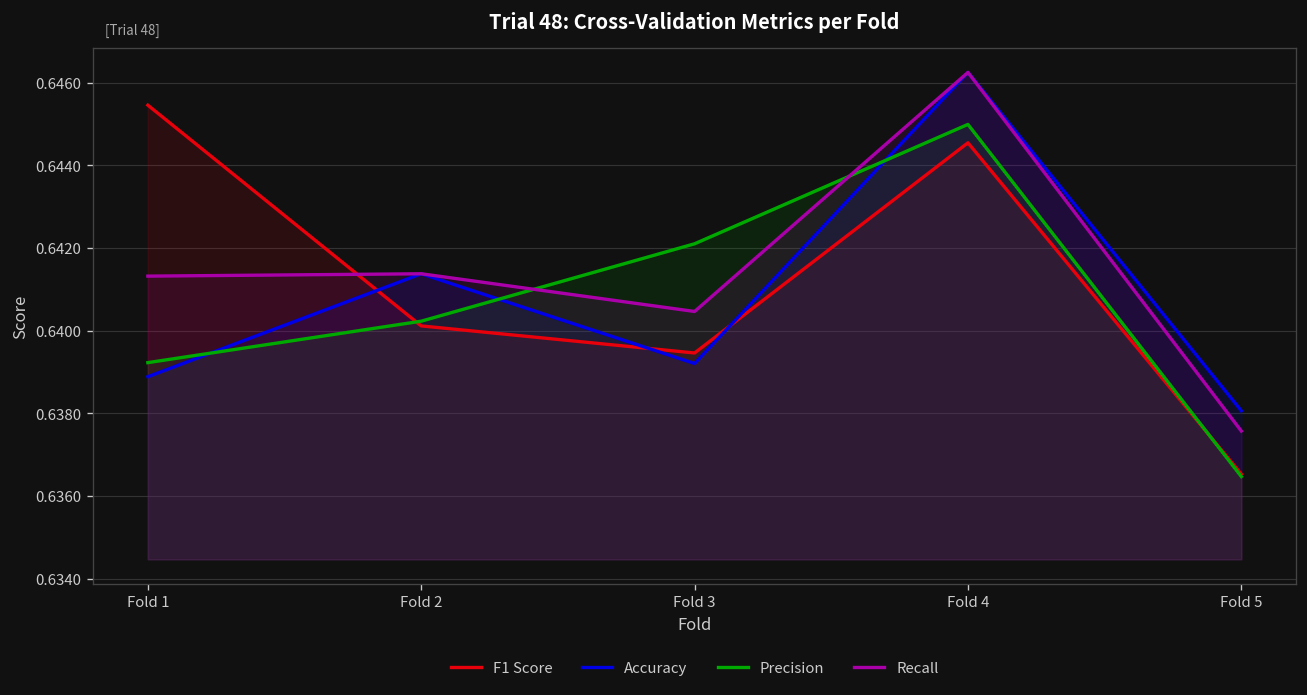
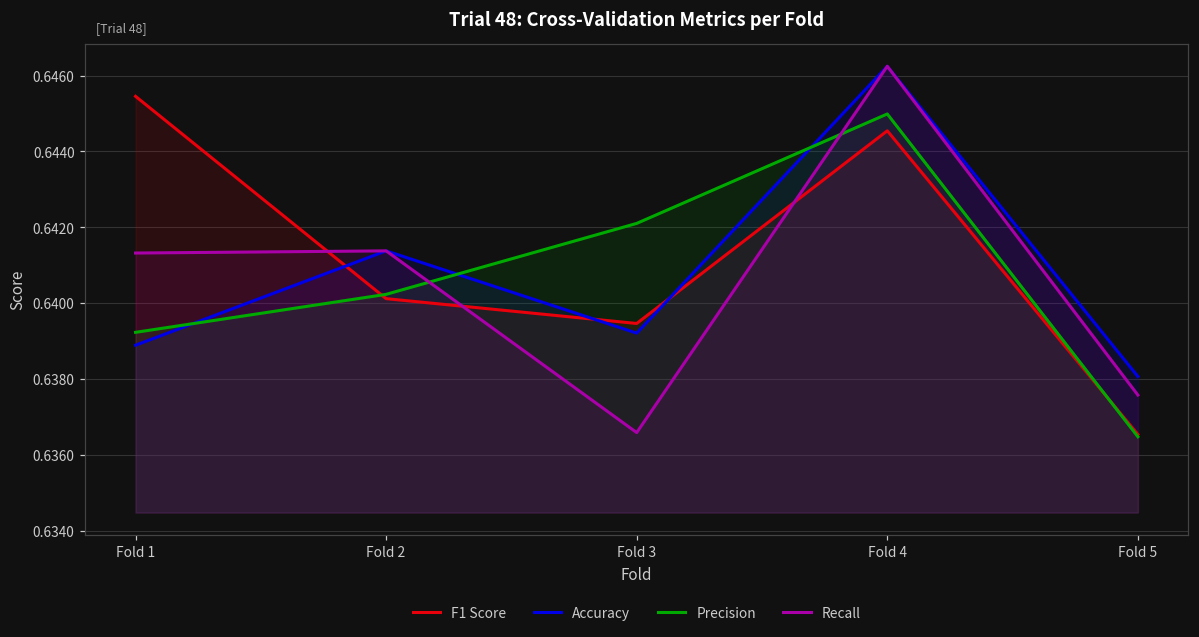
  {
    "F1 Score": {
      "Fold 1": 0.6455,
      "Fold 2": 0.6401,
      "Fold 3": 0.6395,
      "Fold 4": 0.6445
    },
    "Accuracy": {
      "Fold 1": 0.6389,
      "Fold 3": 0.6392,
      "Fold 5": 0.6381
    },
    "Precision": {
      "Fold 1": 0.6392,
      "Fold 2": 0.6402,
      "Fold 3": 0.6421,
      "Fold 4": 0.6450
    },
    "Recall": {
      "Fold 1": 0.6413,
-     "Fold 3": 0.6405,
+     "Fold 3": 0.6366,
      "Fold 5": 0.6376
    }
  }
